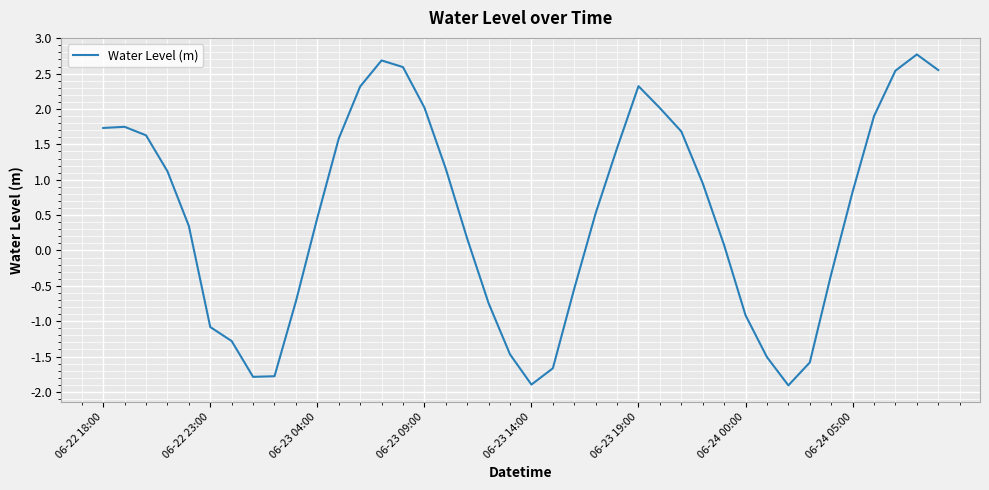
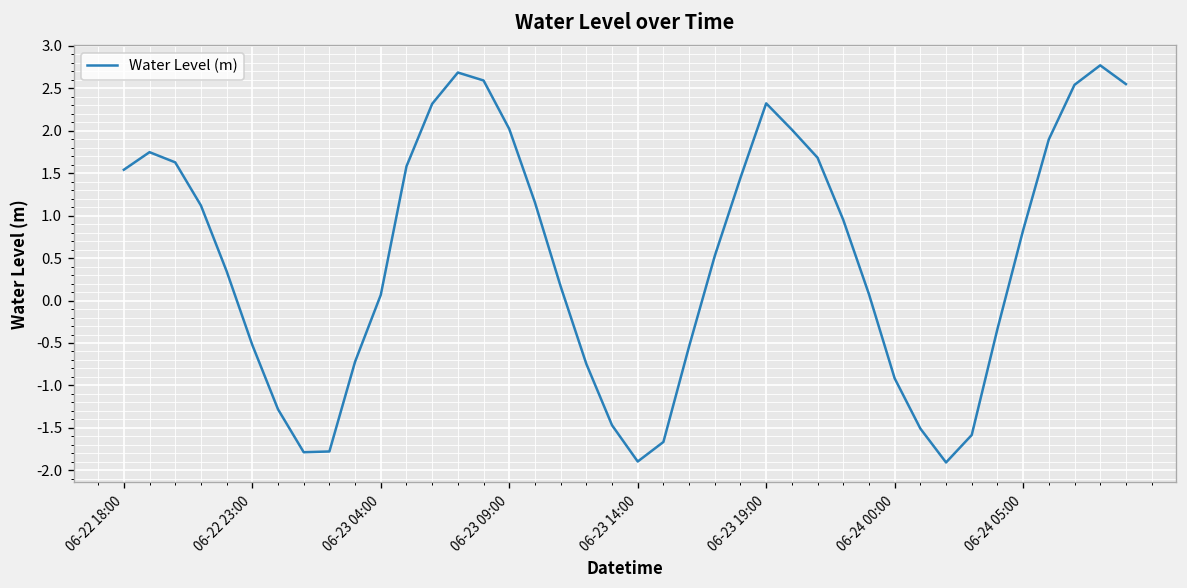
  {
-   "06-22 18:00": 1.7,
-   "06-22 23:00": -1.1,
-   "06-23 04:00": 0.5,
+   "06-22 18:00": 1.5,
+   "06-22 23:00": -0.5,
+   "06-23 04:00": 0.1,
    "06-23 09:00": 2.0,
    "06-23 14:00": -1.9,
    "06-23 19:00": 2.3,
    "06-24 00:00": -0.9,
    "06-24 05:00": 0.8
  }
